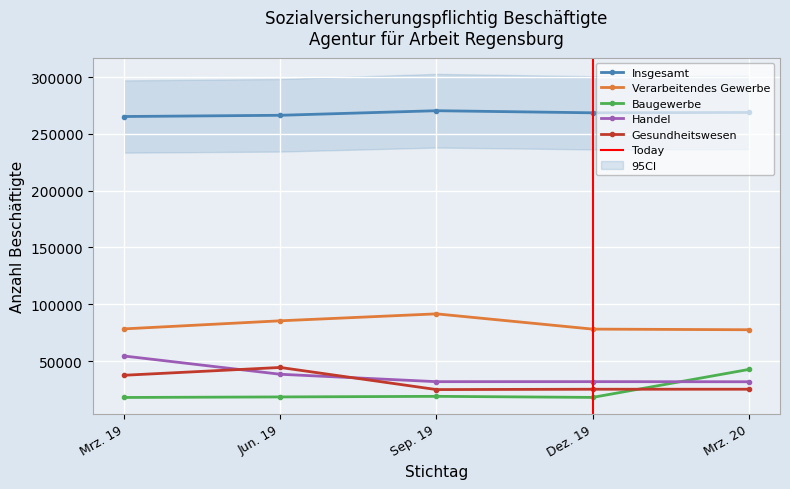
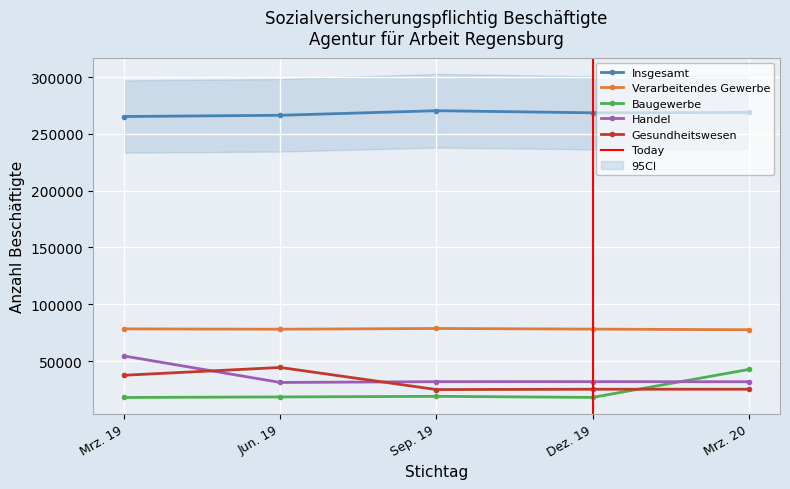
  {
    "Verarbeitendes Gewerbe": {
      "Mrz. 19": 78000,
-     "Jun. 19": 85000,
-     "Sep. 19": 92000,
+     "Jun. 19": 78000,
+     "Sep. 19": 79000,
      "Dez. 19": 78000,
      "Mrz. 20": 78000
    },
    "Baugewerbe": {
      "Mrz. 19": 18000,
      "Jun. 19": 18000,
      "Sep. 19": 19000,
      "Dez. 19": 18000,
      "Mrz. 20": 43000
    },
    "Handel": {
      "Mrz. 19": 54000,
-     "Jun. 19": 38000,
+     "Jun. 19": 31000,
      "Sep. 19": 32000,
      "Dez. 19": 32000,
      "Mrz. 20": 32000
    },
    "Gesundheitswesen": {
      "Mrz. 19": 37000,
      "Jun. 19": 44000,
      "Sep. 19": 25000,
      "Dez. 19": 25000,
      "Mrz. 20": 25000
    }
  }
